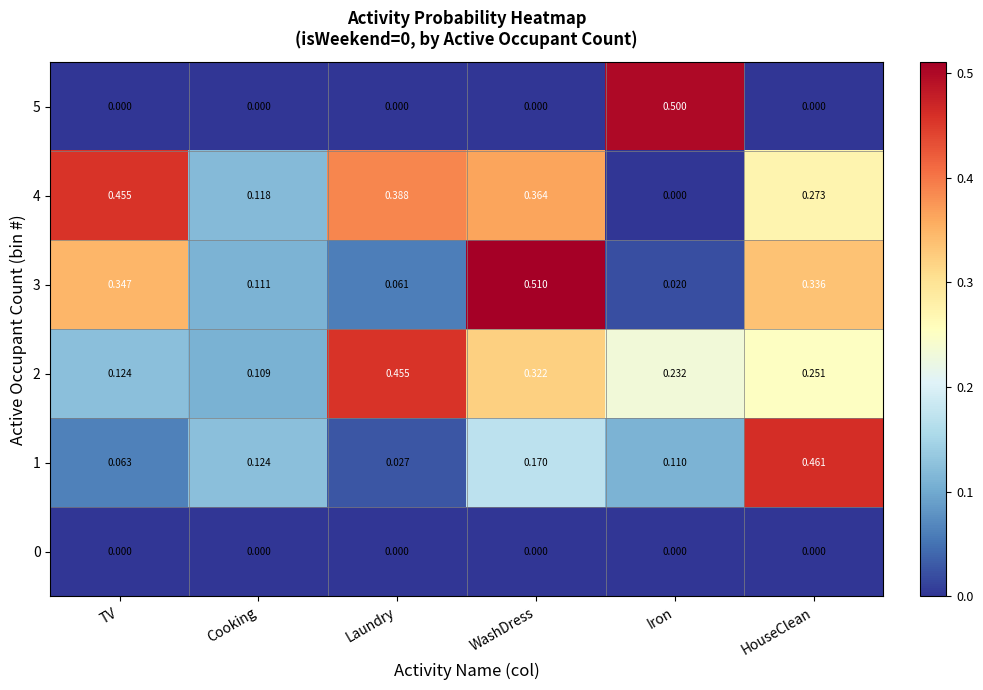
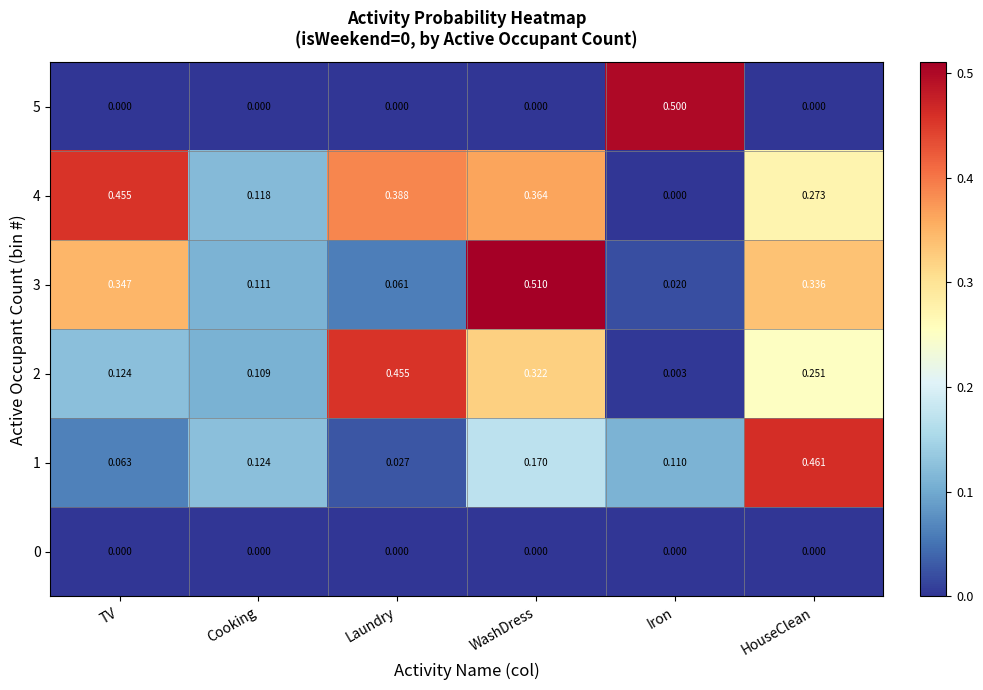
  {
    "5": {
      "TV": 0.000,
      "Cooking": 0.000,
      "Laundry": 0.000,
      "WashDress": 0.000,
      "Iron": 0.500,
      "HouseClean": 0.000
    },
    "4": {
      "TV": 0.455,
      "Cooking": 0.118,
      "Laundry": 0.388,
      "WashDress": 0.364,
      "Iron": 0.000,
      "HouseClean": 0.273
    },
    "3": {
      "TV": 0.347,
      "Cooking": 0.111,
      "Laundry": 0.061,
      "WashDress": 0.510,
      "Iron": 0.020,
      "HouseClean": 0.336
    },
    "2": {
      "TV": 0.124,
      "Cooking": 0.109,
      "Laundry": 0.455,
      "WashDress": 0.322,
-     "Iron": 0.232,
+     "Iron": 0.003,
      "HouseClean": 0.251
    },
    "1": {
      "TV": 0.063,
      "Cooking": 0.124,
      "Laundry": 0.027,
      "WashDress": 0.170,
      "Iron": 0.110,
      "HouseClean": 0.461
    },
    "0": {
      "TV": 0.000,
      "Cooking": 0.000,
      "Laundry": 0.000,
      "WashDress": 0.000,
      "Iron": 0.000,
      "HouseClean": 0.000
    }
  }
